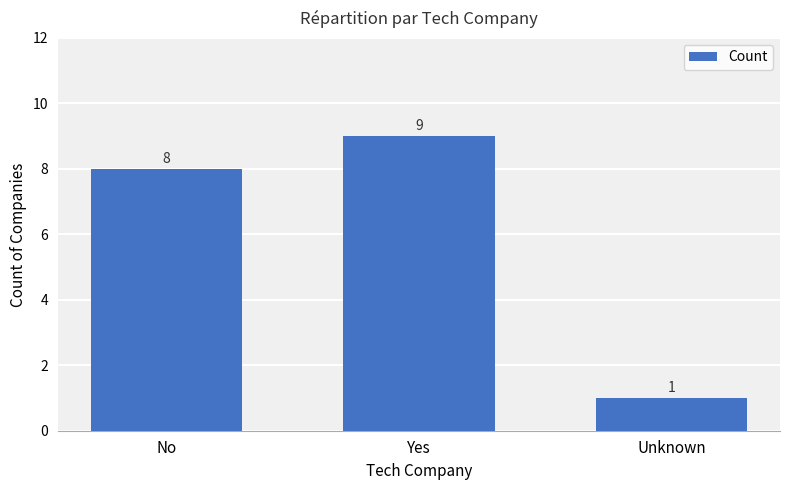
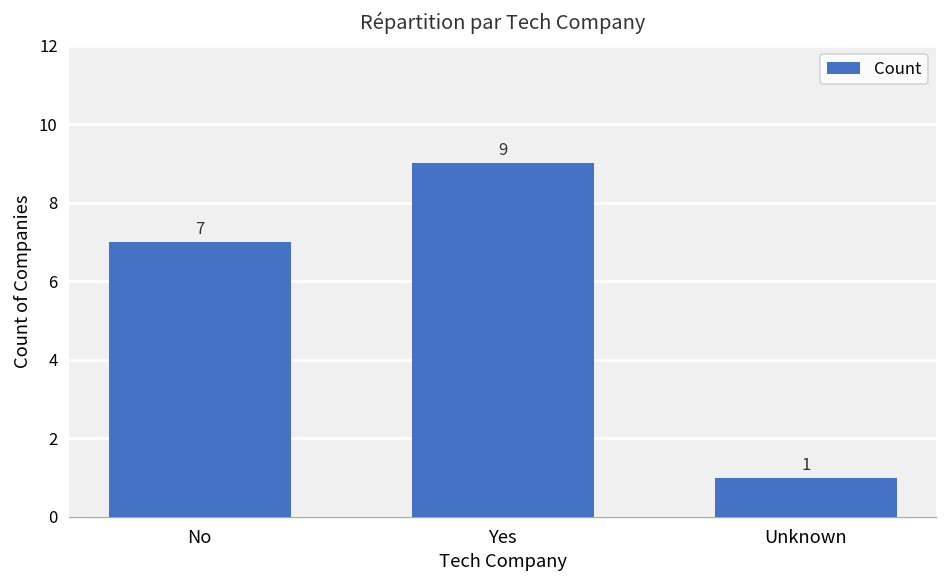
  {
-   "No": 8,
+   "No": 7,
    "Yes": 9,
    "Unknown": 1
  }
